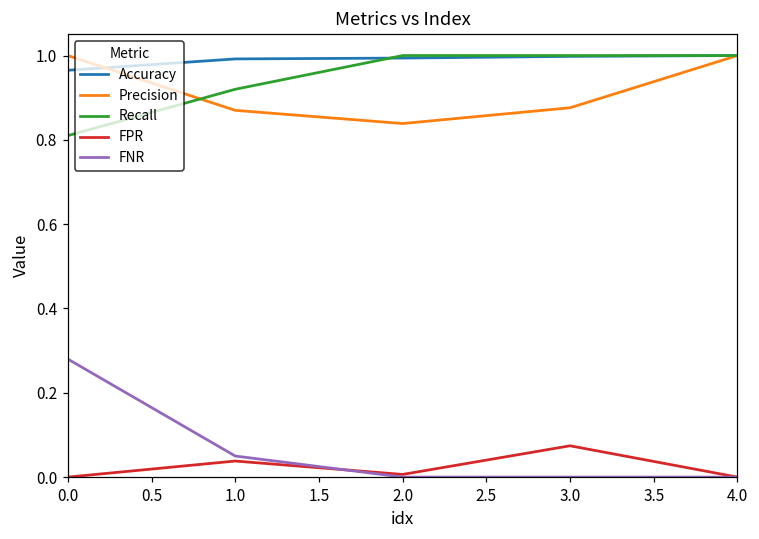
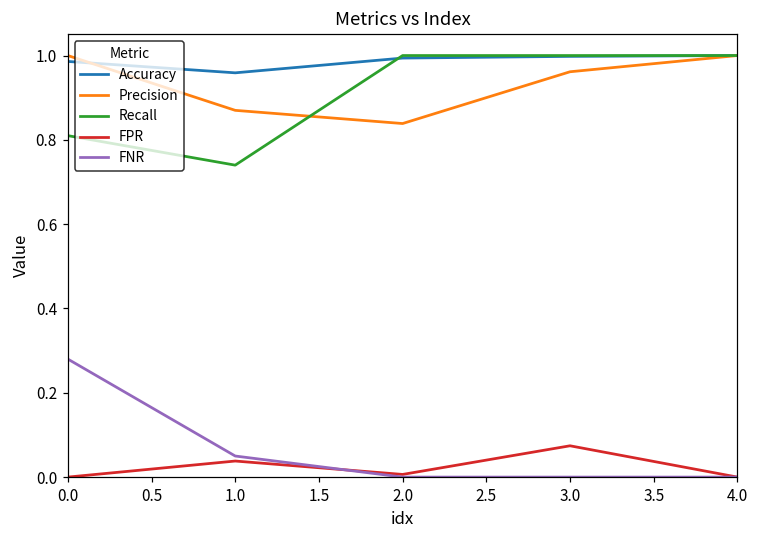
  {
    "Accuracy": {
-     "0.0": 0.97,
-     "1.0": 0.99
+     "0.0": 0.99,
+     "1.0": 0.96
    },
    "Precision": {
      "0.0": 1.00,
      "1.0": 0.87,
      "2.0": 0.84,
-     "3.0": 0.88
+     "3.0": 0.96
    },
    "Recall": {
      "0.0": 0.81,
-     "1.0": 0.92
+     "1.0": 0.74
    },
    "FPR": {
      "0.0": 0.00,
      "1.0": 0.04,
      "3.0": 0.07
    },
    "FNR": {
      "0.0": 0.28,
      "1.0": 0.05,
      "3.0": 0.00
    }
  }
